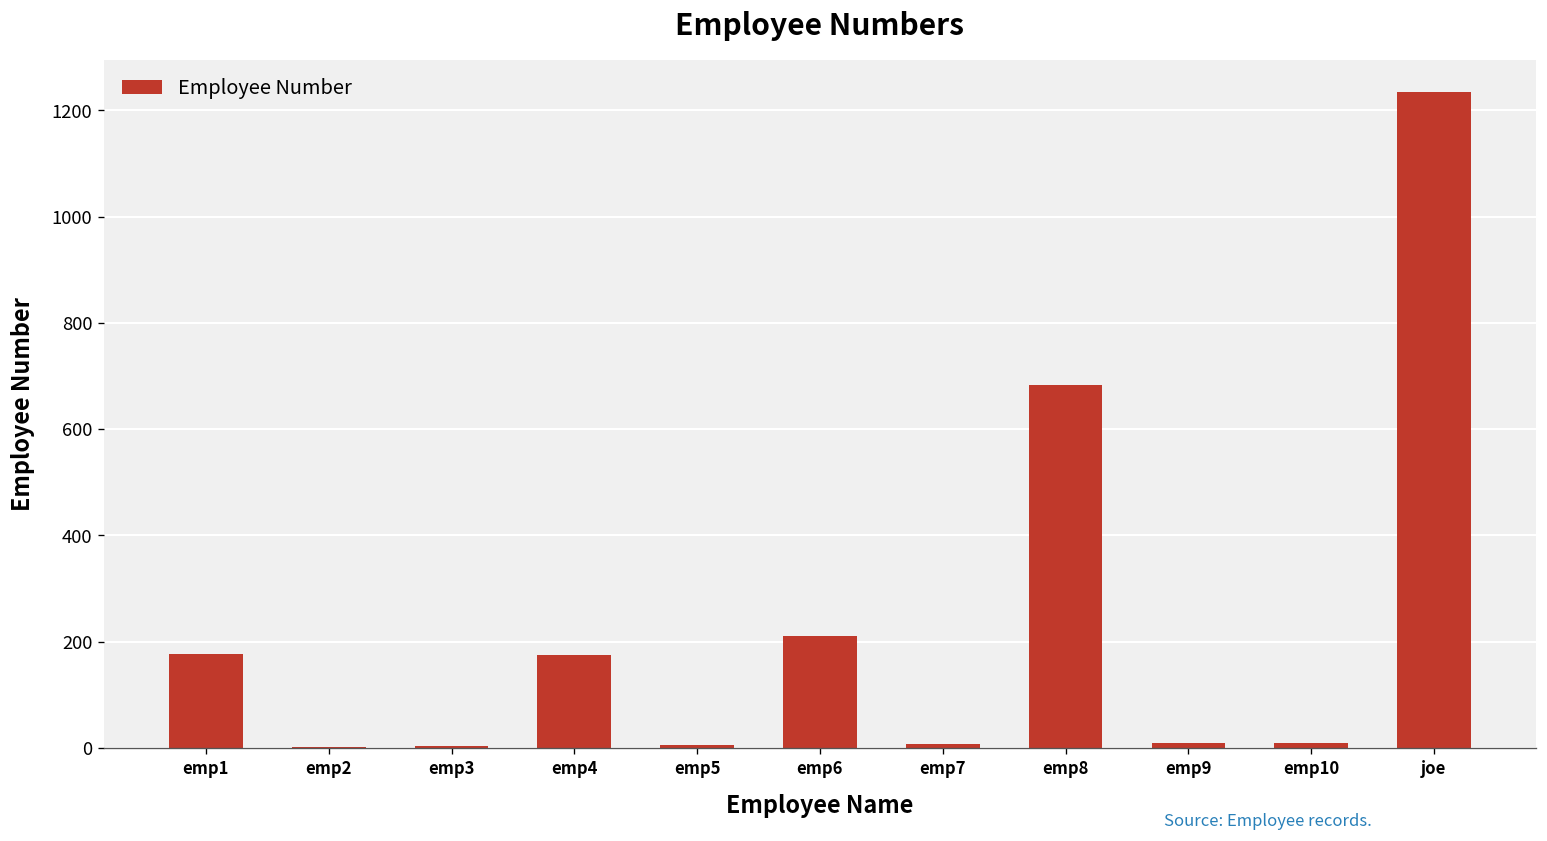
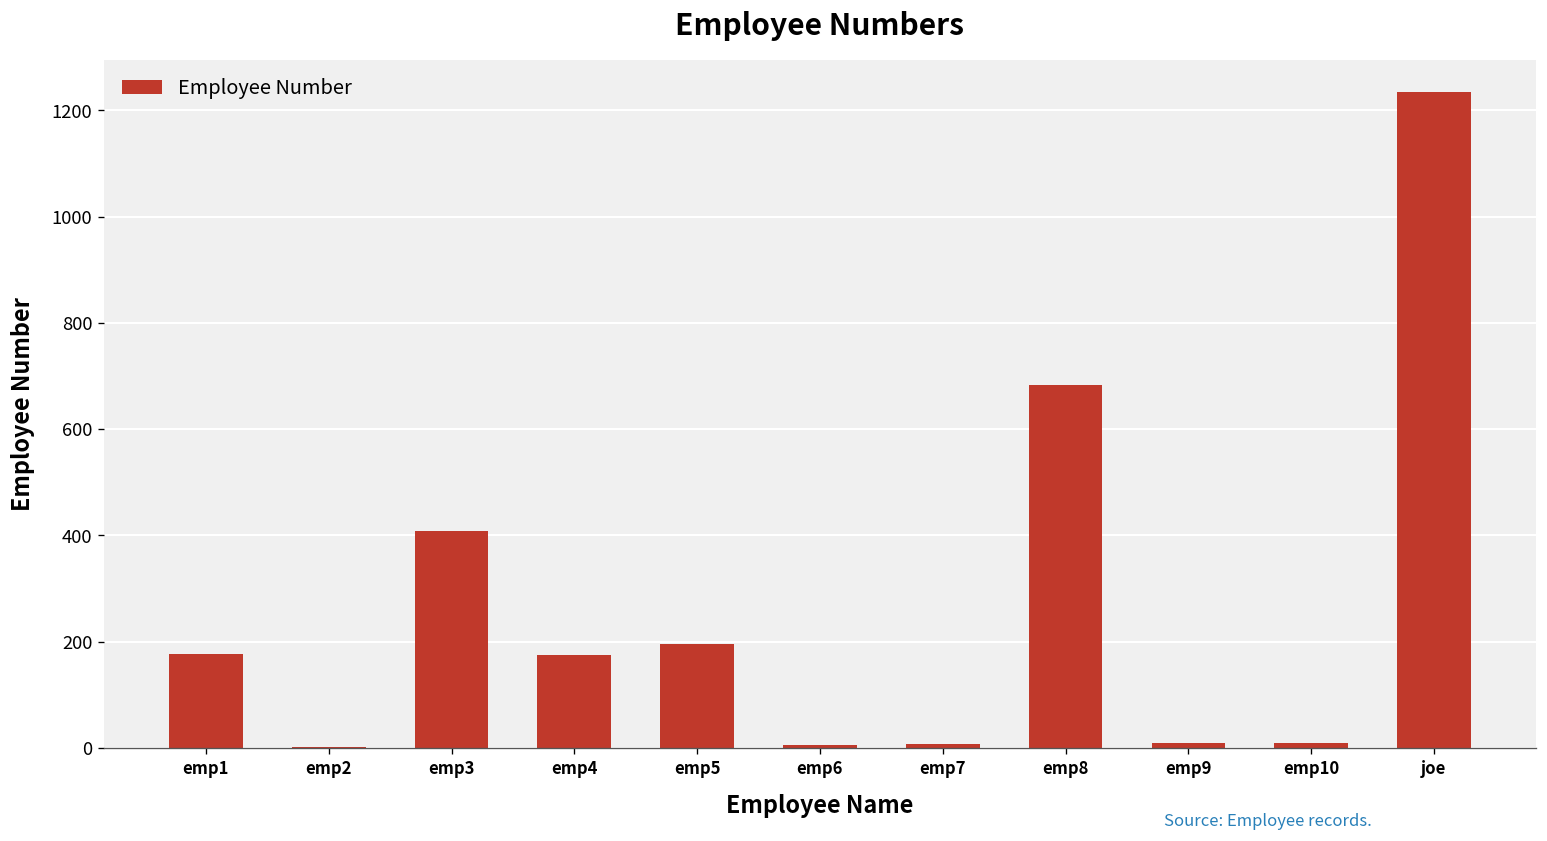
  {
    "emp1": 180,
-   "emp3": 0,
+   "emp3": 410,
    "emp4": 180,
-   "emp5": 10,
-   "emp6": 210,
+   "emp5": 200,
+   "emp6": 10,
    "emp7": 10,
    "emp8": 680,
    "emp9": 10,
    "emp10": 10,
    "joe": 1230
  }
